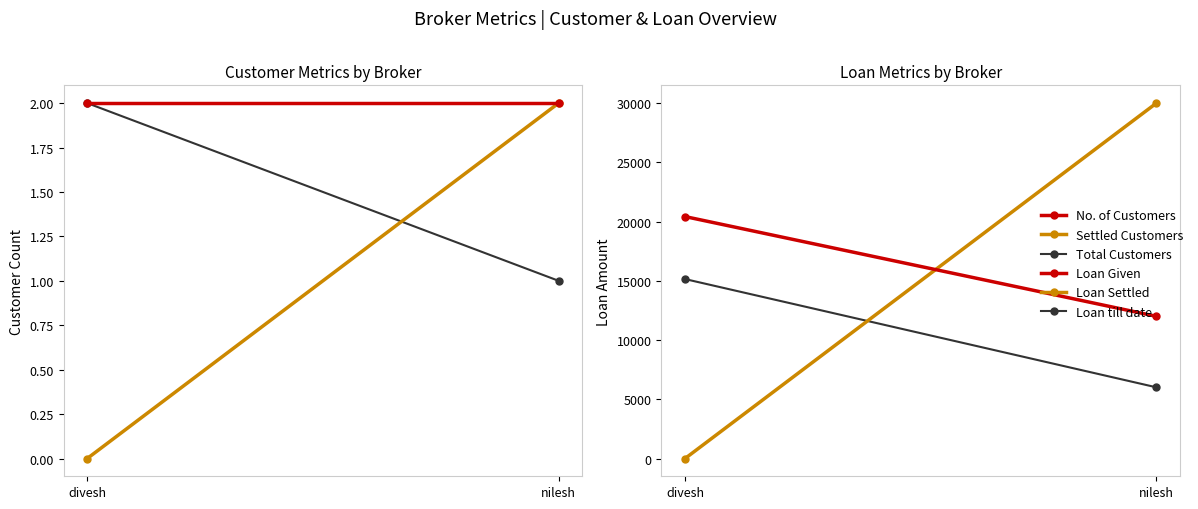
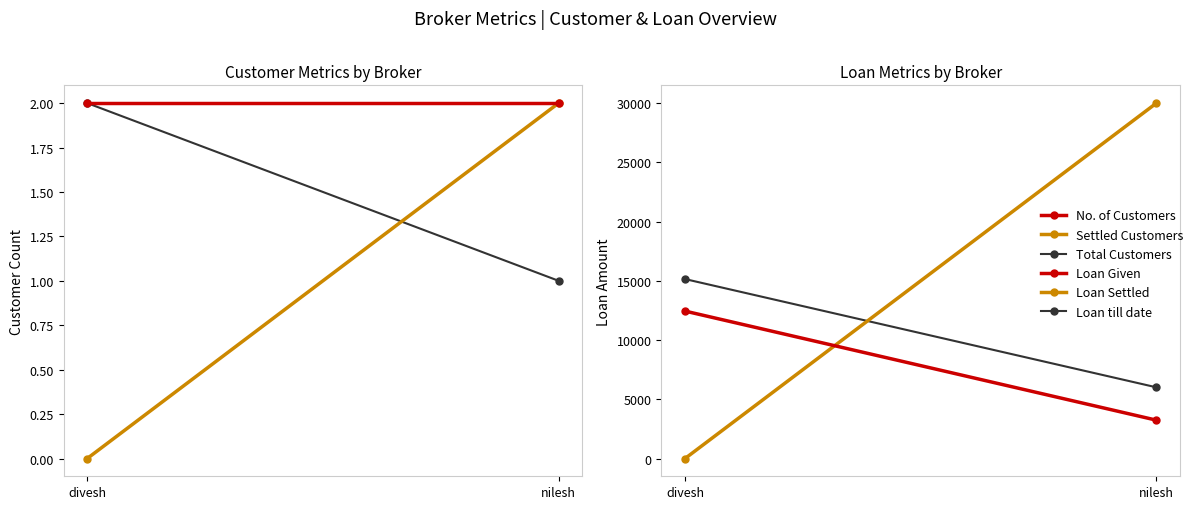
  {
    "Customer Metrics by Broker": {
      "Settled Customers": {
        "divesh": 0.00
      },
      "Total Customers": {
        "nilesh": 1.00
      }
    },
    "Loan Metrics by Broker": {
      "Loan Given": {
-       "divesh": 20400,
-       "nilesh": 12000
+       "divesh": 12400,
+       "nilesh": 3200
      },
      "Loan Settled": {
        "divesh": 0,
        "nilesh": 30000
      },
      "Loan till date": {
        "divesh": 15100,
        "nilesh": 6000
      }
    }
  }
